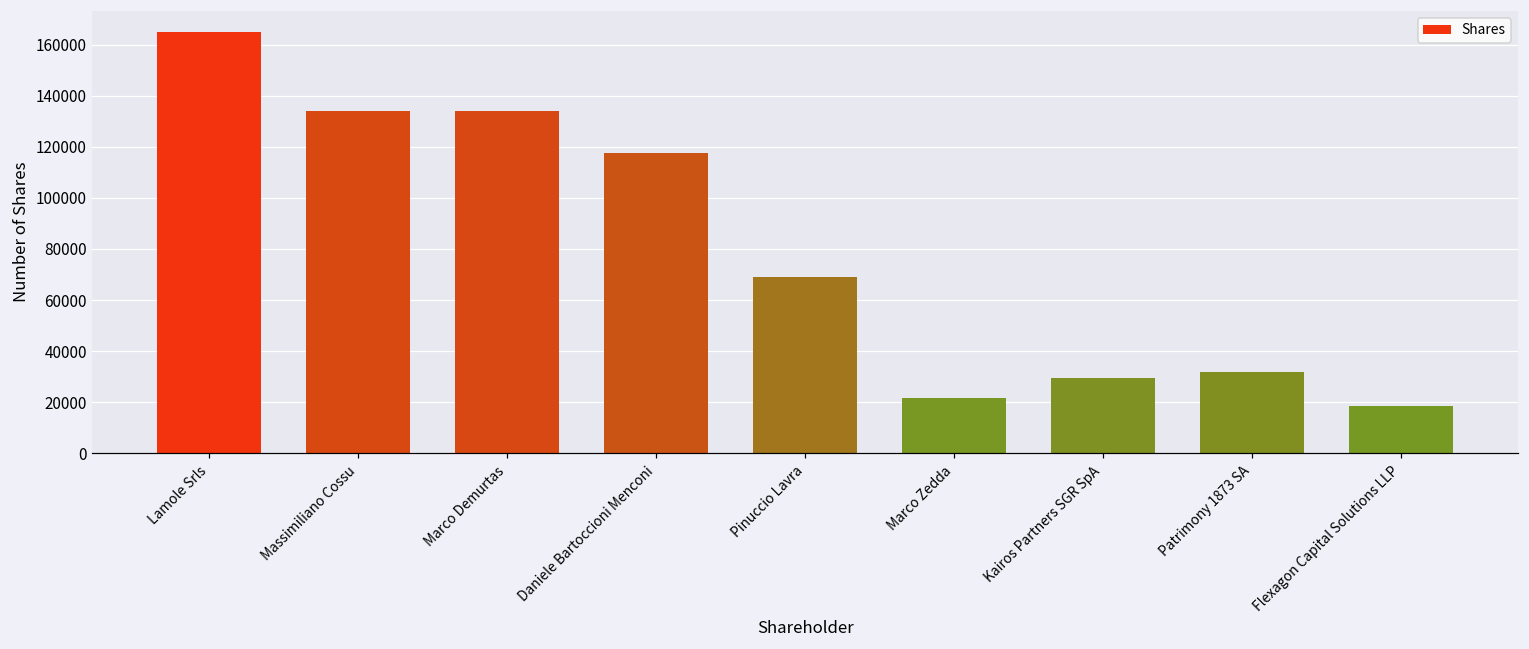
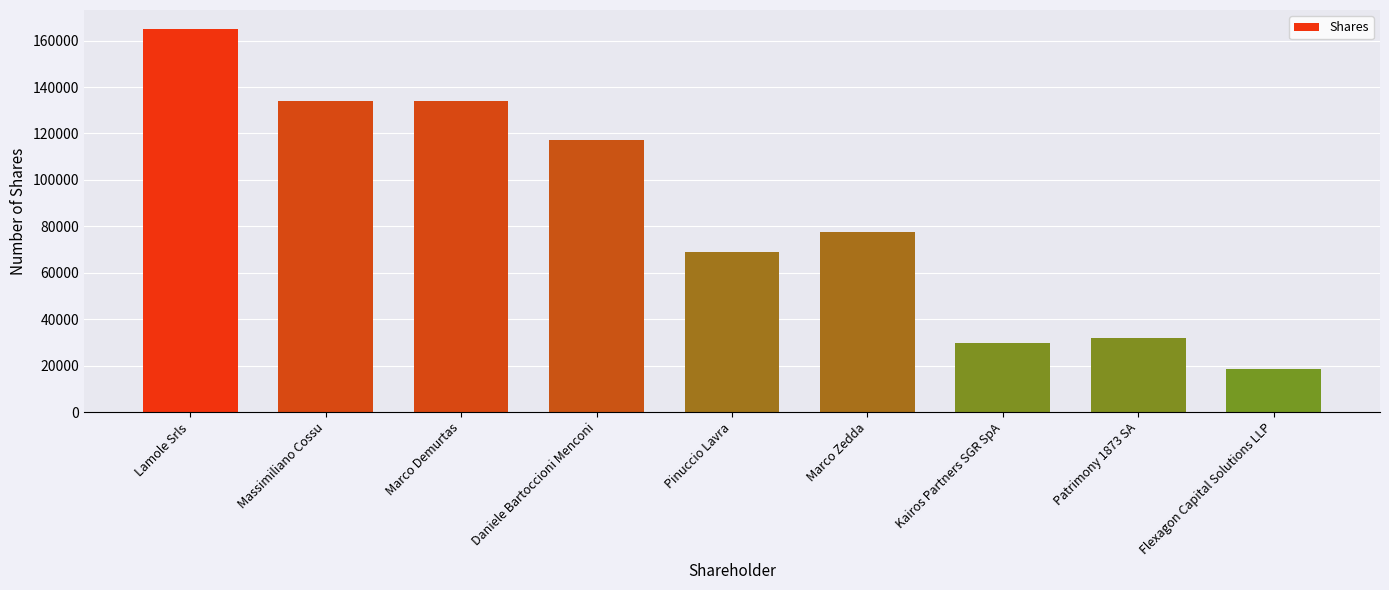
  {
    "Lamole Srls": 165000,
    "Massimiliano Cossu": 134000,
    "Marco Demurtas": 134000,
    "Daniele Bartoccioni Menconi": 117000,
    "Pinuccio Lavra": 69000,
-   "Marco Zedda": 22000,
+   "Marco Zedda": 77000,
    "Kairos Partners SGR SpA": 30000,
    "Patrimony 1873 SA": 32000,
    "Flexagon Capital Solutions LLP": 19000
  }
